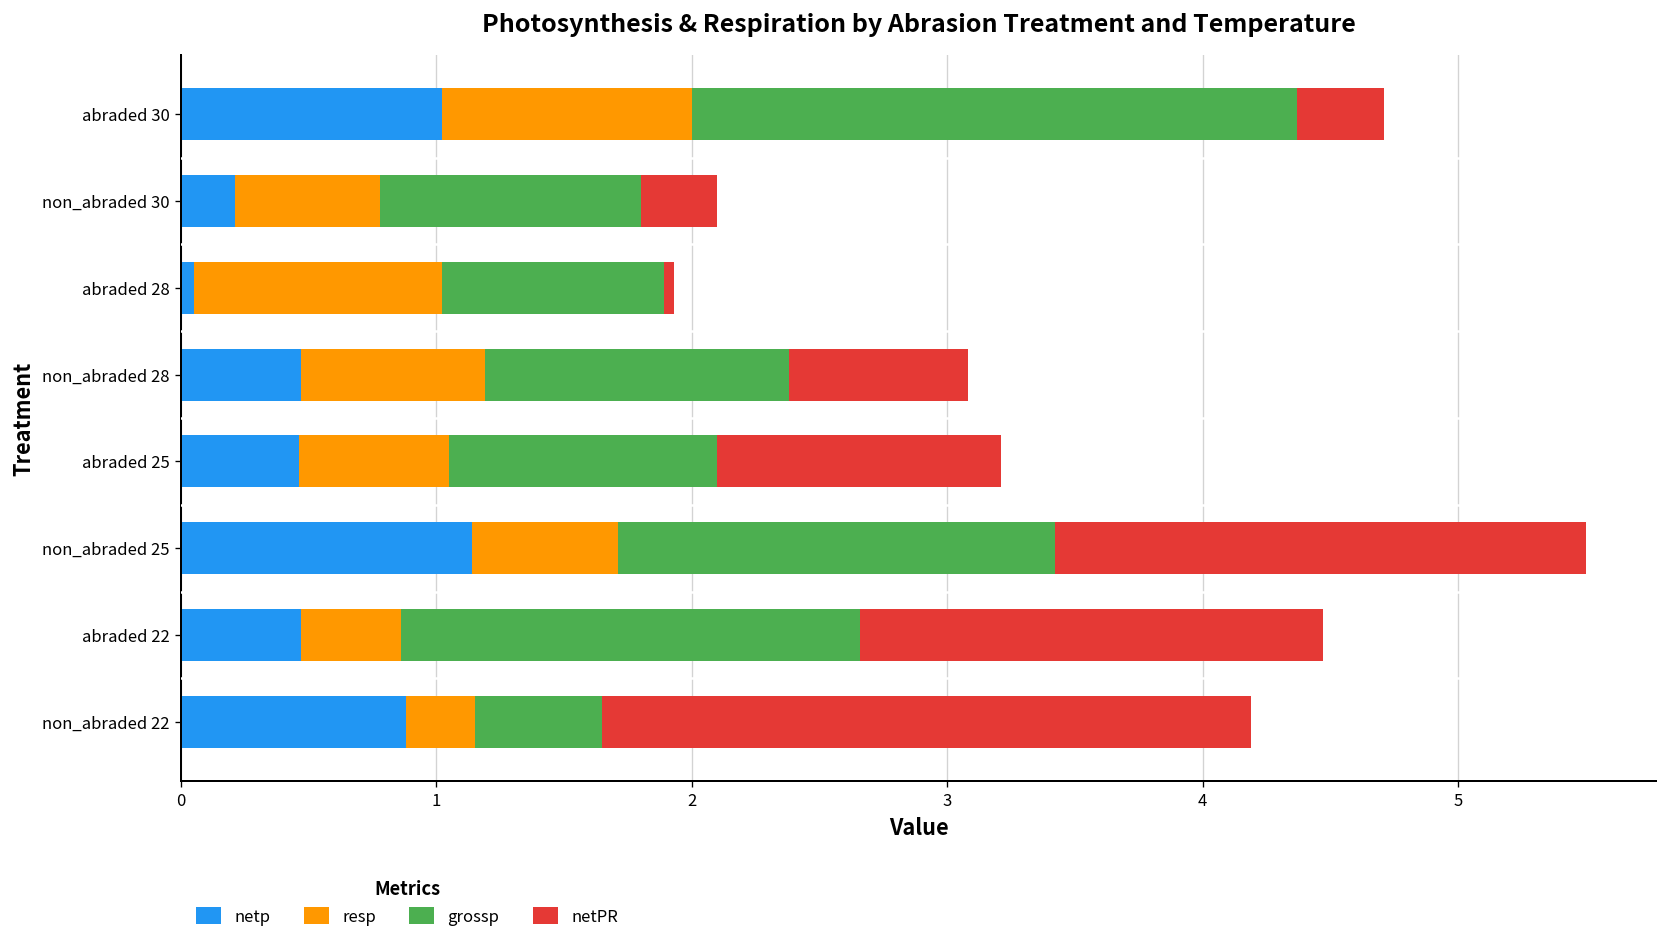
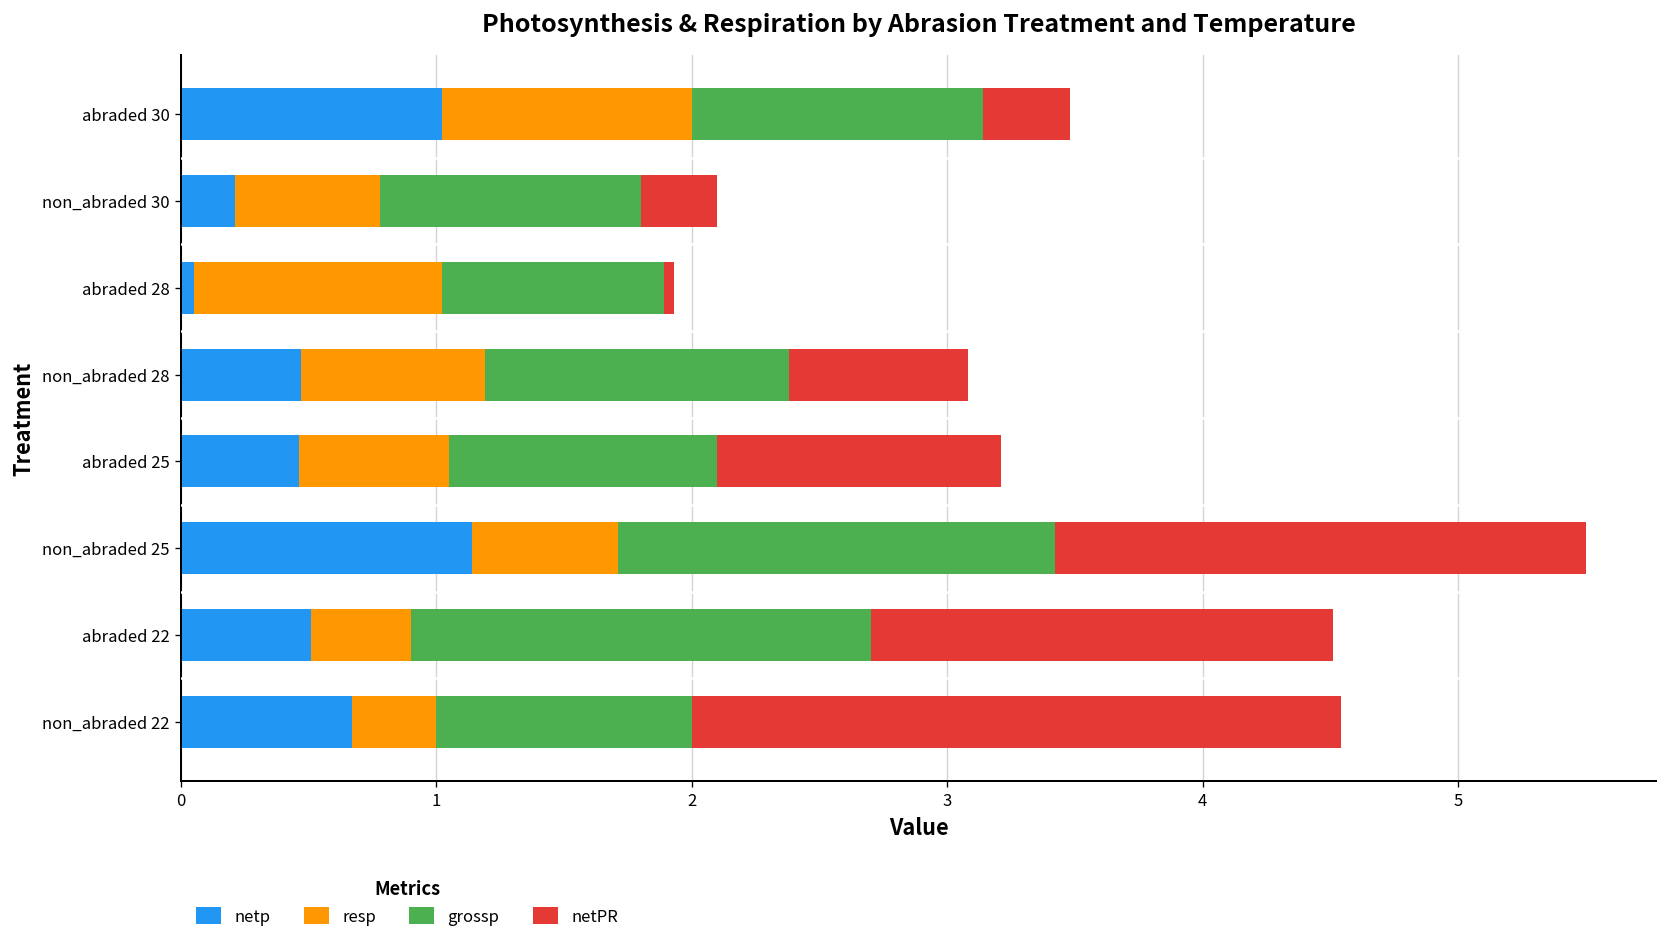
  {
    "netp": {
      "abraded 30": 1.02,
      "non_abraded 30": 0.21,
      "abraded 28": 0.05,
      "non_abraded 28": 0.47,
      "abraded 25": 0.46,
      "non_abraded 25": 1.14,
-     "abraded 22": 0.47,
-     "non_abraded 22": 0.88
+     "abraded 22": 0.51,
+     "non_abraded 22": 0.67
    },
    "resp": {
      "abraded 30": 0.98,
      "non_abraded 30": 0.57,
      "abraded 28": 0.97,
      "non_abraded 28": 0.72,
      "abraded 25": 0.59,
      "non_abraded 25": 0.57,
      "abraded 22": 0.39,
-     "non_abraded 22": 0.27
+     "non_abraded 22": 0.33
    },
    "grossp": {
-     "abraded 30": 2.37,
+     "abraded 30": 1.14,
      "non_abraded 30": 1.02,
      "abraded 28": 0.87,
      "non_abraded 28": 1.19,
      "abraded 25": 1.05,
      "non_abraded 25": 1.71,
      "abraded 22": 1.80,
-     "non_abraded 22": 0.5
+     "non_abraded 22": 1.0
    },
    "netPR": {
      "abraded 30": 0.34,
      "non_abraded 30": 0.30,
      "abraded 28": 0.04,
      "non_abraded 28": 0.70,
      "abraded 25": 1.11,
      "non_abraded 25": 2.08,
      "abraded 22": 1.81,
      "non_abraded 22": 2.54
    }
  }
